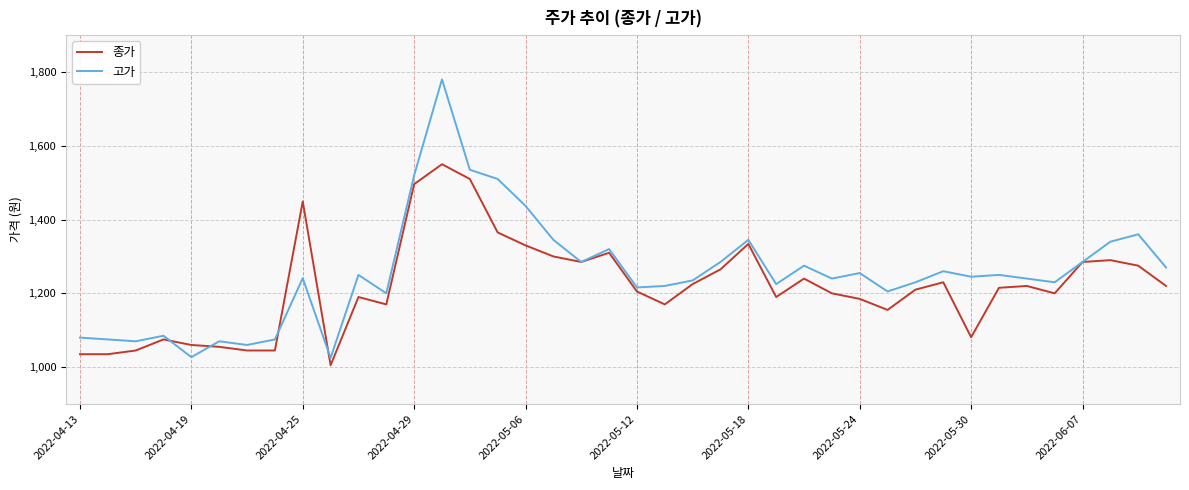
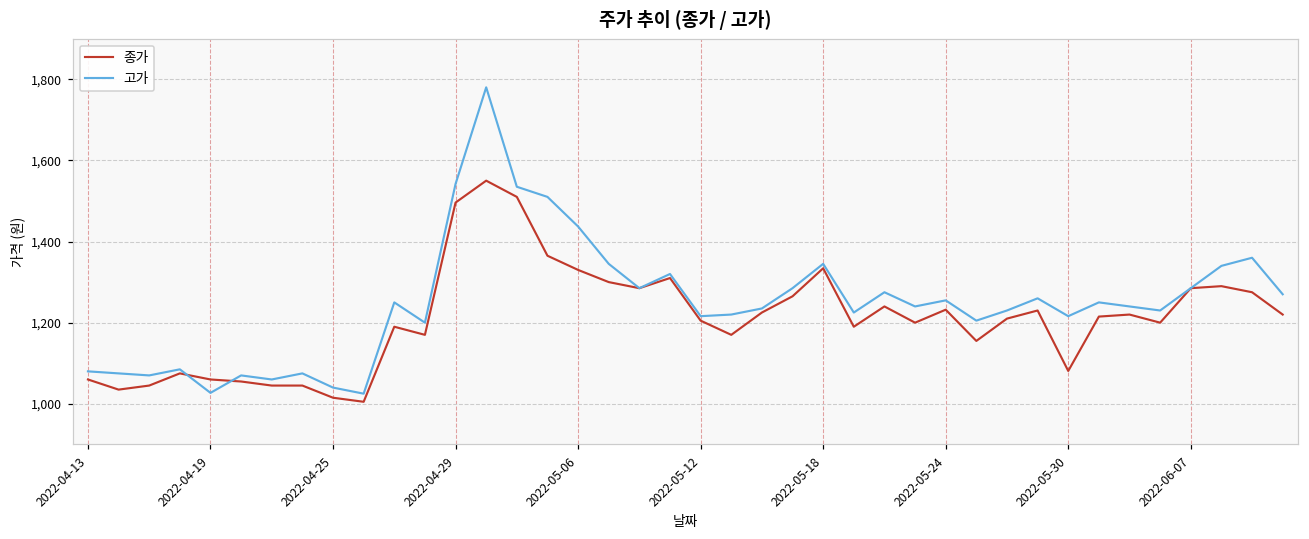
  {
    "종가": {
-     "2022-04-13": "1,040",
+     "2022-04-13": "1,060",
      "2022-04-19": "1,060",
-     "2022-04-25": "1,450",
+     "2022-04-25": "1,020",
      "2022-04-29": "1,500",
      "2022-05-06": "1,330",
      "2022-05-12": "1,210",
      "2022-05-18": "1,330",
-     "2022-05-24": "1,190",
+     "2022-05-24": "1,230",
      "2022-05-30": "1,080"
    },
    "고가": {
      "2022-04-13": "1,080",
      "2022-04-19": "1,030",
-     "2022-04-25": "1,240",
-     "2022-04-29": "1,520",
+     "2022-04-25": "1,040",
+     "2022-04-29": "1,540",
      "2022-05-06": "1,440",
      "2022-05-12": "1,220",
      "2022-05-18": "1,350",
      "2022-05-24": "1,260",
-     "2022-05-30": "1,250"
+     "2022-05-30": "1,220"
    }
  }
